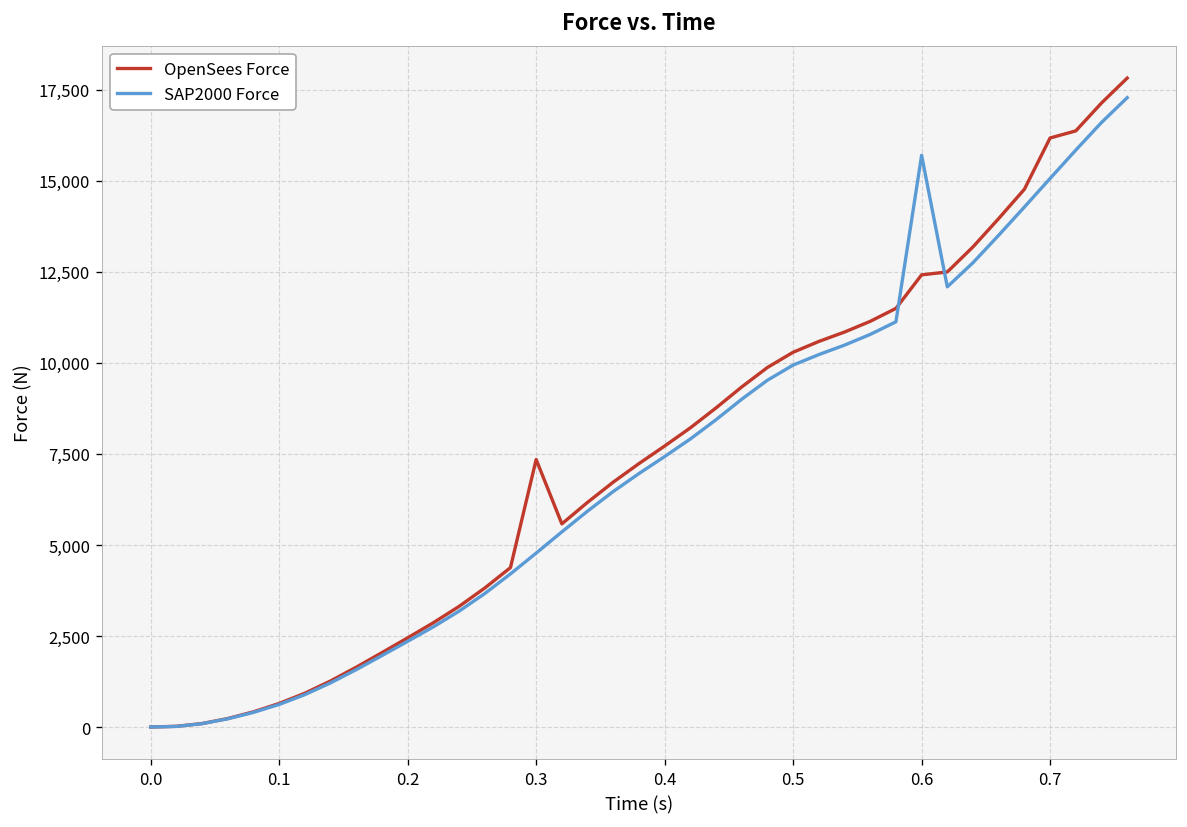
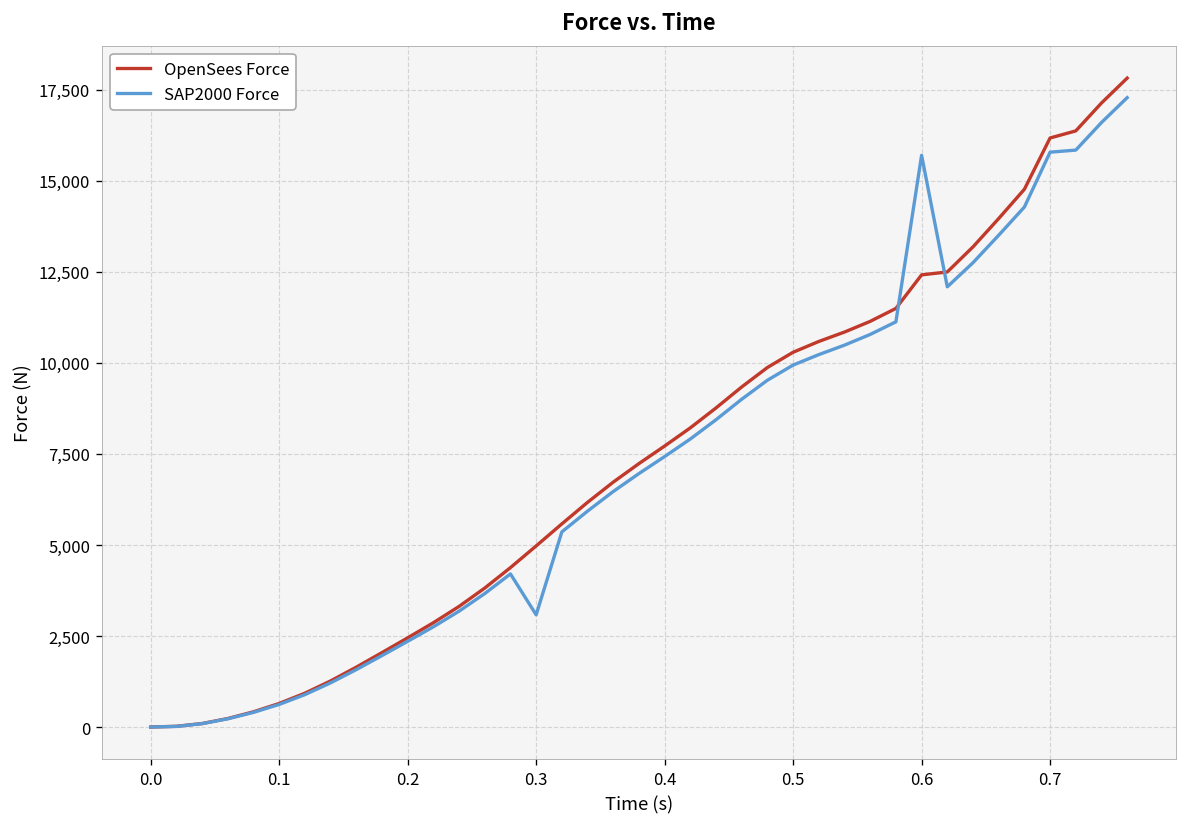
  {
    "OpenSees Force": {
      "0.2": "2,400",
-     "0.3": "7,300",
+     "0.3": "5,000",
      "0.4": "7,700",
      "0.5": "10,300",
      "0.6": "12,400",
      "0.7": "16,200"
    },
    "SAP2000 Force": {
      "0.2": "2,400",
-     "0.3": "4,800",
+     "0.3": "3,100",
      "0.4": "7,400",
      "0.5": "9,900",
      "0.6": "15,700",
-     "0.7": "15,100"
+     "0.7": "15,800"
    }
  }
